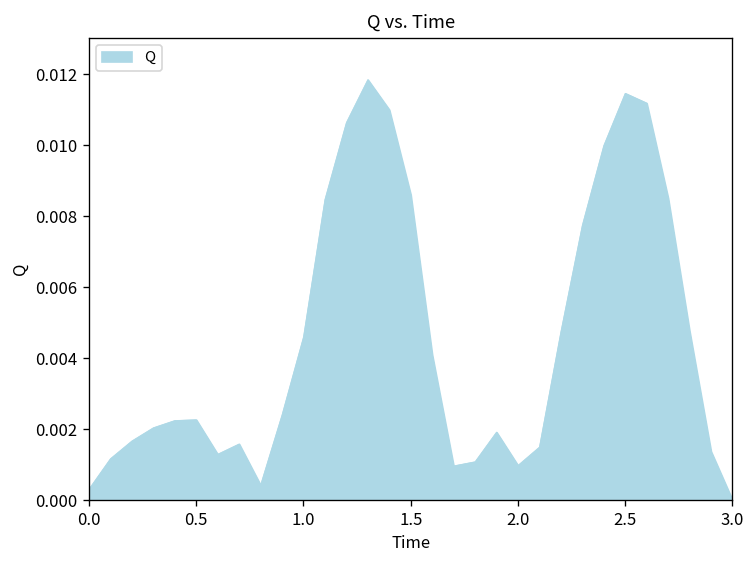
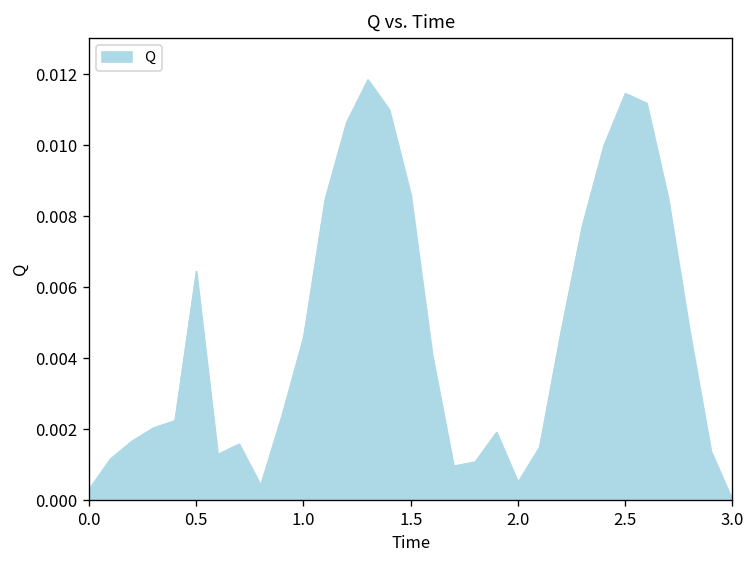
  {
    "0.0": 0.0003,
-   "0.5": 0.0023,
+   "0.5": 0.0064,
    "1.0": 0.0046,
    "1.5": 0.0086,
-   "2.0": 0.0010,
+   "2.0": 0.0005,
    "2.5": 0.0115,
    "3.0": 0.0000
  }
